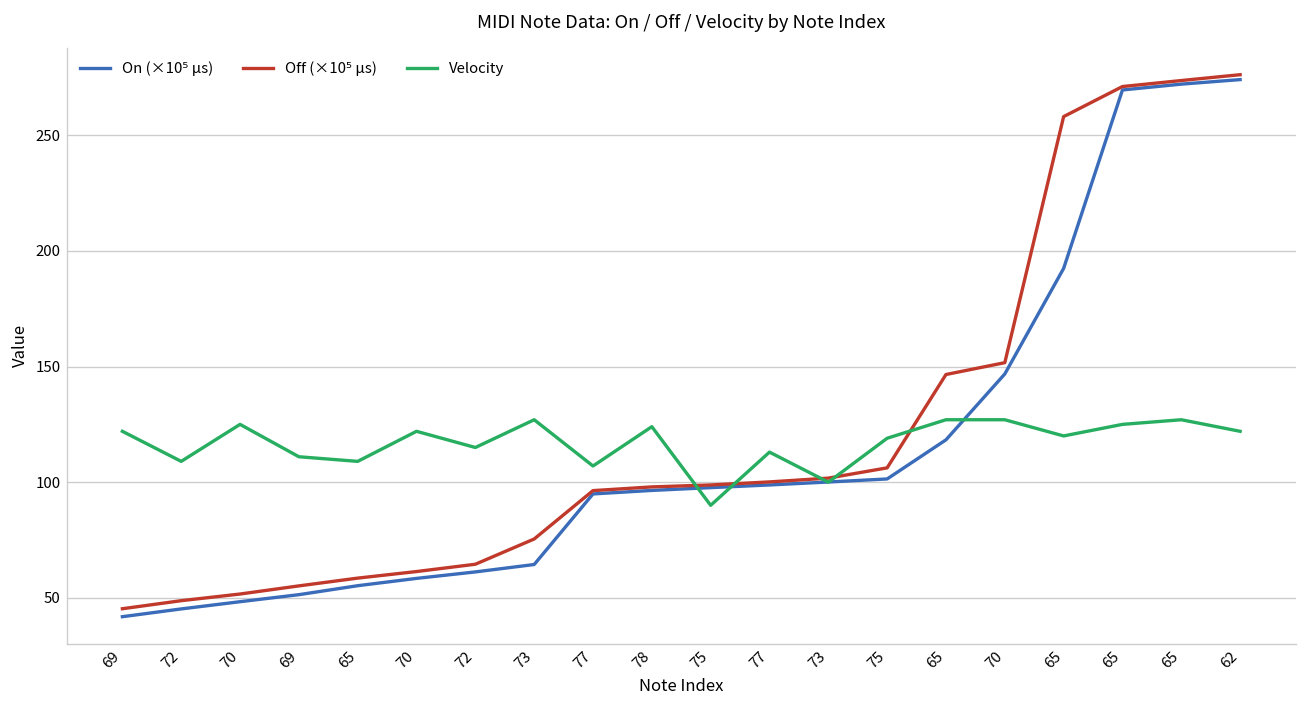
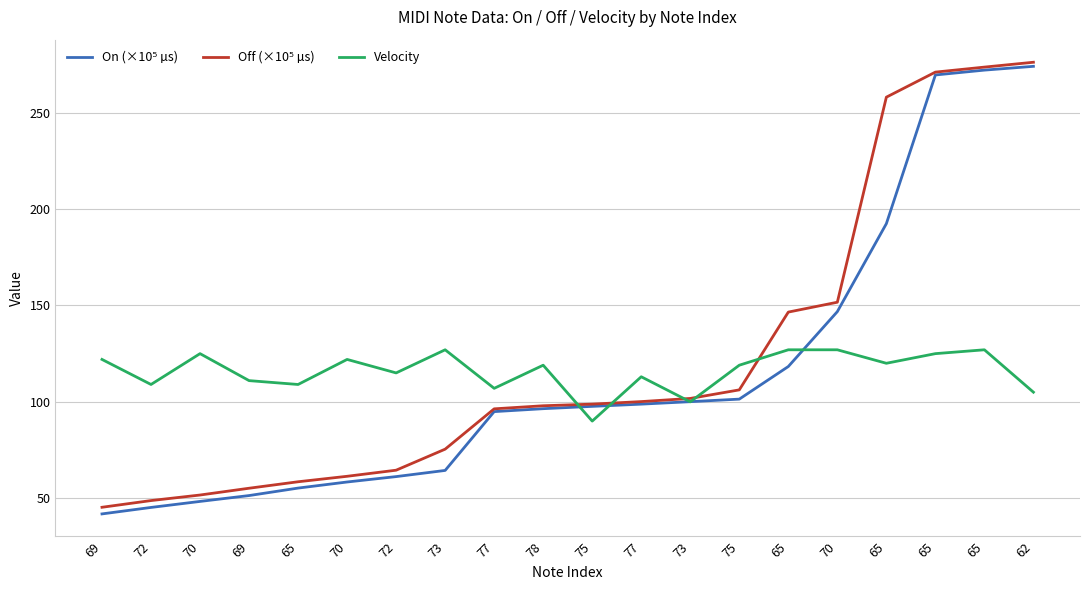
  {
    "On (×10⁵ µs)": {
      "78": 96,
      "62": 274
    },
    "Off (×10⁵ µs)": {
      "78": 98,
      "62": 276
    },
    "Velocity": {
-     "78": 124,
-     "62": 122
+     "78": 119,
+     "62": 105
    }
  }
